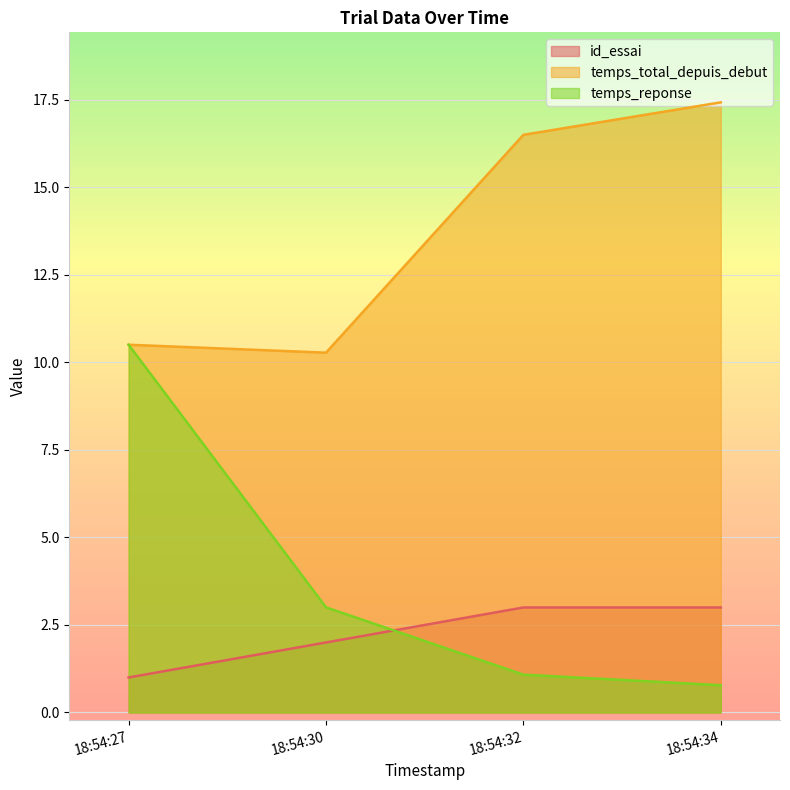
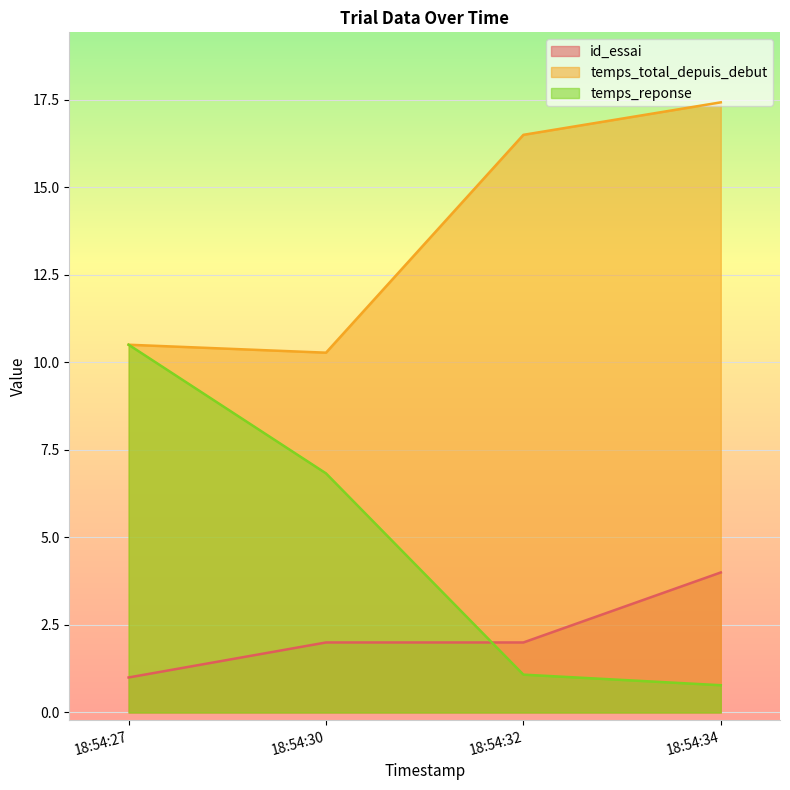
  {
    "id_essai": {
      "18:54:27": 1,
      "18:54:30": 2,
-     "18:54:32": 3,
-     "18:54:34": 3
+     "18:54:32": 2,
+     "18:54:34": 4
    },
    "temps_total_depuis_debut": {
      "18:54:30": 10.3,
      "18:54:32": 16.5
    },
    "temps_reponse": {
-     "18:54:30": 3.0,
+     "18:54:30": 6.8,
      "18:54:32": 1.1,
      "18:54:34": 0.8
    }
  }
